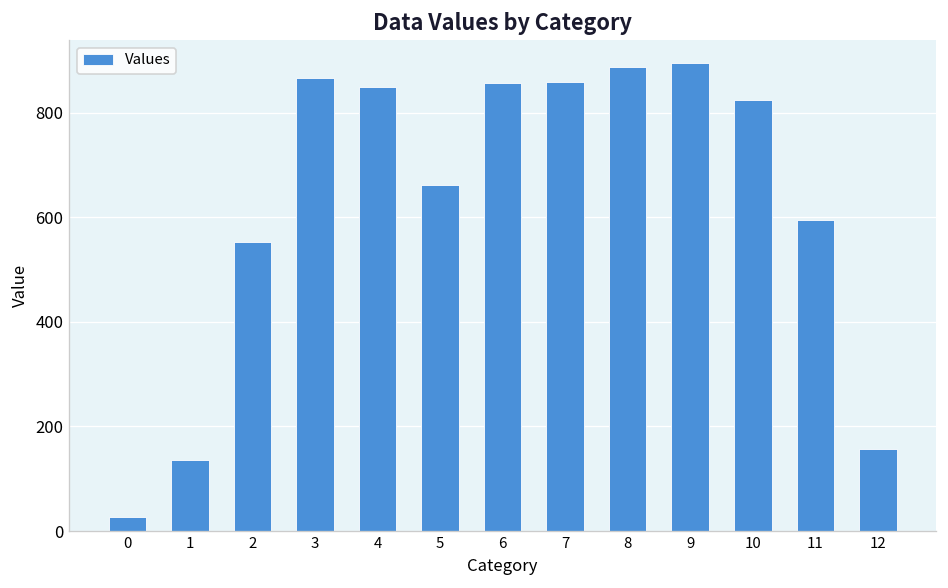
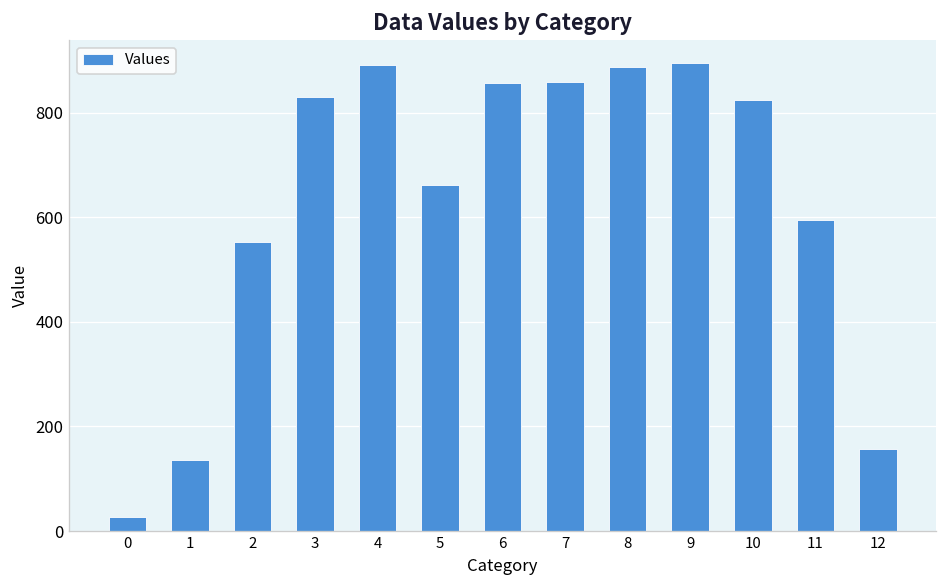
  {
    "0": 30,
    "1": 140,
    "2": 550,
-   "3": 870,
-   "4": 850,
+   "3": 830,
+   "4": 890,
    "5": 660,
    "6": 860,
    "7": 860,
    "8": 890,
    "9": 890,
    "10": 820,
    "11": 590,
    "12": 160
  }
